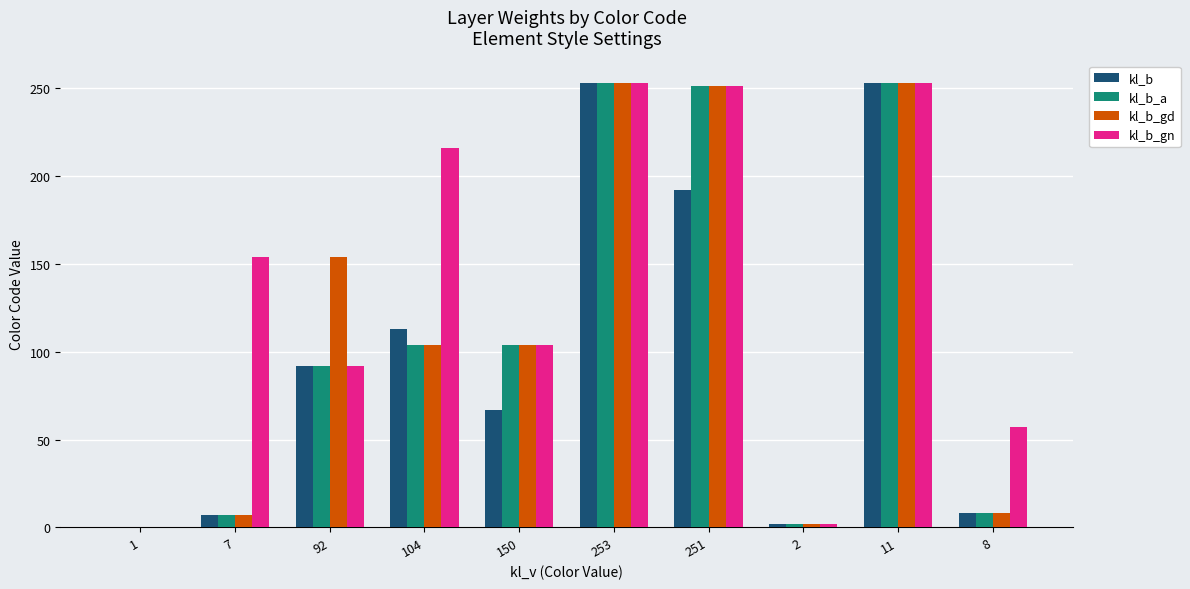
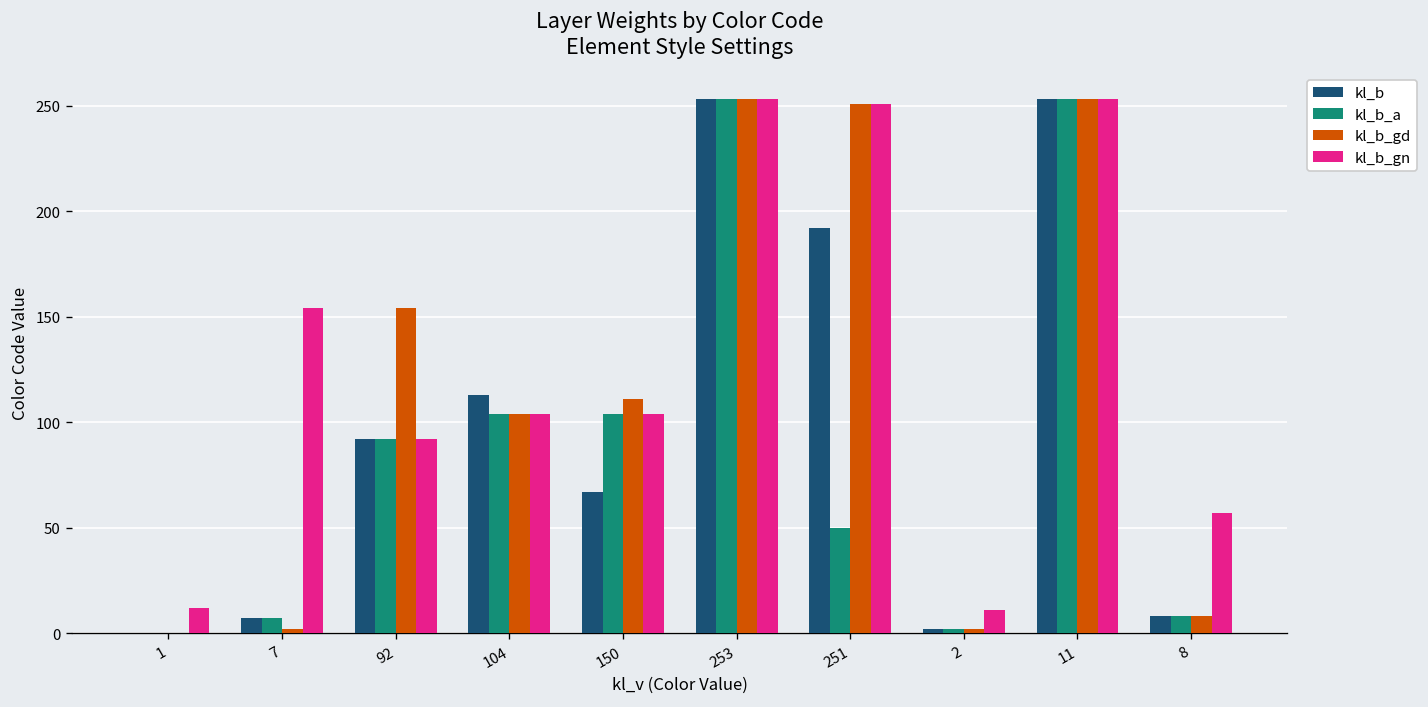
  {
    "kl_b": {
      "1": 0,
      "7": 7,
      "92": 92,
      "104": 113,
      "150": 67,
      "253": 253,
      "251": 192,
      "2": 2,
      "11": 253,
      "8": 8
    },
    "kl_b_a": {
      "1": 0,
      "7": 7,
      "92": 92,
      "104": 104,
      "150": 104,
      "253": 253,
-     "251": 251,
+     "251": 50,
      "2": 2,
      "11": 253,
      "8": 8
    },
    "kl_b_gd": {
      "1": 0,
-     "7": 7,
+     "7": 2,
      "92": 154,
      "104": 104,
-     "150": 104,
+     "150": 111,
      "253": 253,
      "251": 251,
      "2": 2,
      "11": 253,
      "8": 8
    },
    "kl_b_gn": {
-     "1": 0,
+     "1": 12,
      "7": 154,
      "92": 92,
-     "104": 216,
+     "104": 104,
      "150": 104,
      "253": 253,
      "251": 251,
-     "2": 2,
+     "2": 11,
      "11": 253,
      "8": 57
    }
  }
